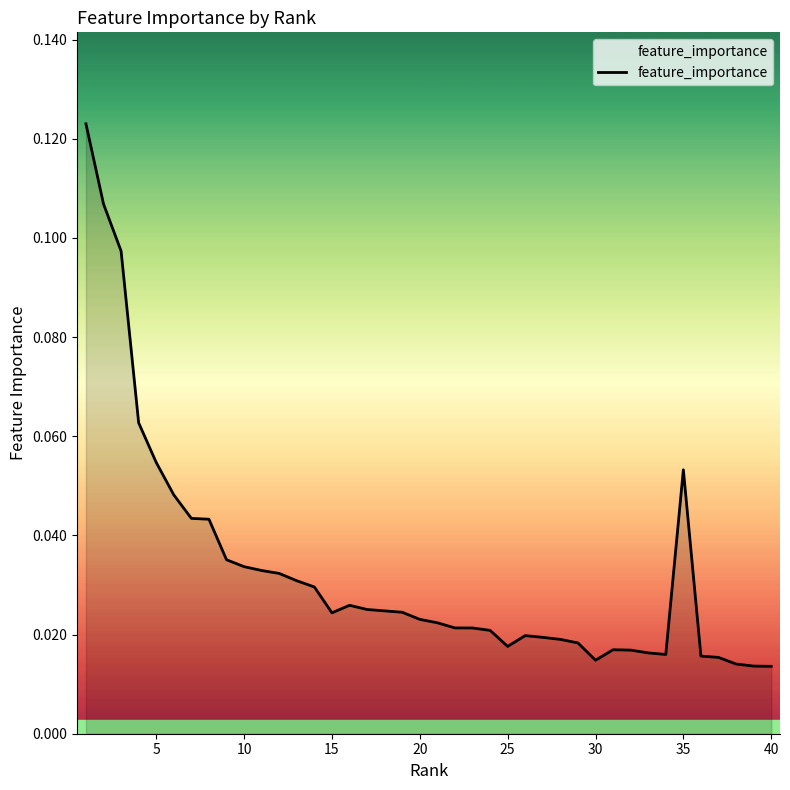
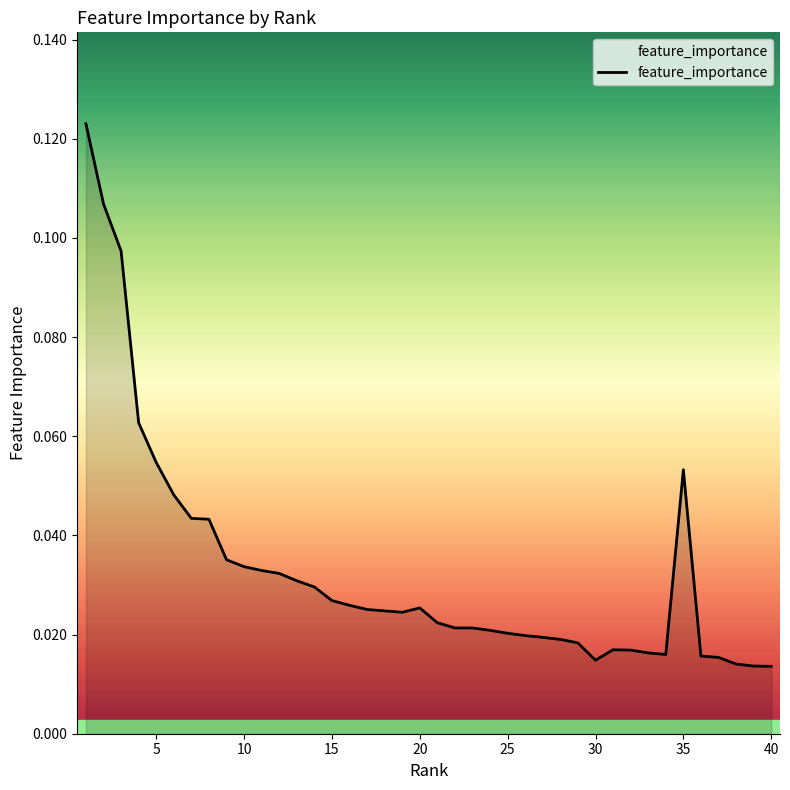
  {
    "5": 0.055,
    "10": 0.034,
-   "15": 0.024,
-   "20": 0.023,
-   "25": 0.018,
+   "15": 0.027,
+   "20": 0.025,
+   "25": 0.020,
    "30": 0.015,
    "35": 0.053,
    "40": 0.014
  }
